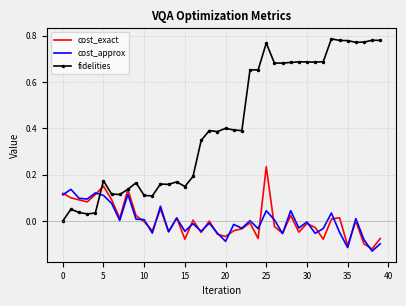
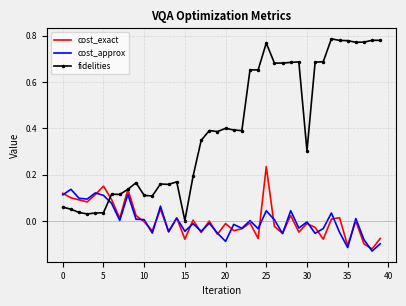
  {
    "cost_exact": {
      "5": 0.15,
      "15": -0.08,
-     "20": -0.07,
+     "20": -0.01,
      "25": 0.24
    },
    "cost_approx": {
      "5": 0.11,
      "15": -0.04,
      "20": -0.09,
      "25": 0.04
    },
    "fidelities": {
-     "0": 0.00,
-     "5": 0.17,
+     "0": 0.06,
+     "5": 0.04,
      "10": 0.11,
-     "15": 0.15,
+     "15": 0.00,
      "20": 0.40,
      "25": 0.77,
-     "30": 0.69,
+     "30": 0.30,
      "35": 0.78
    }
  }
